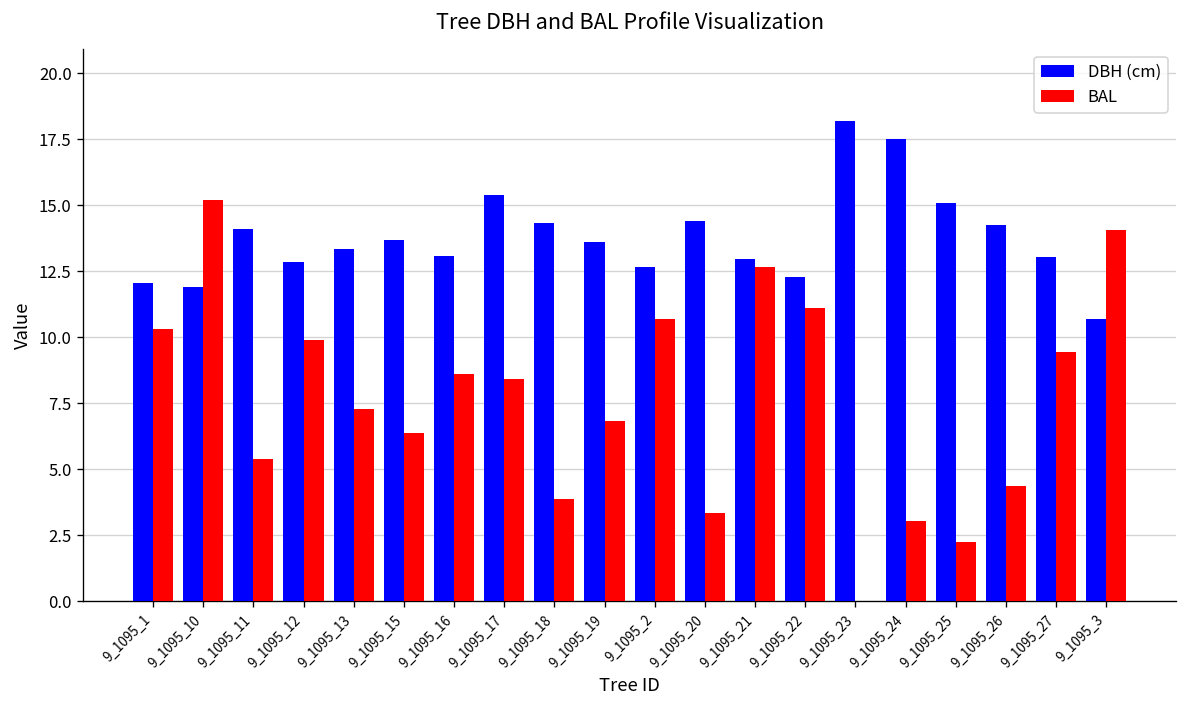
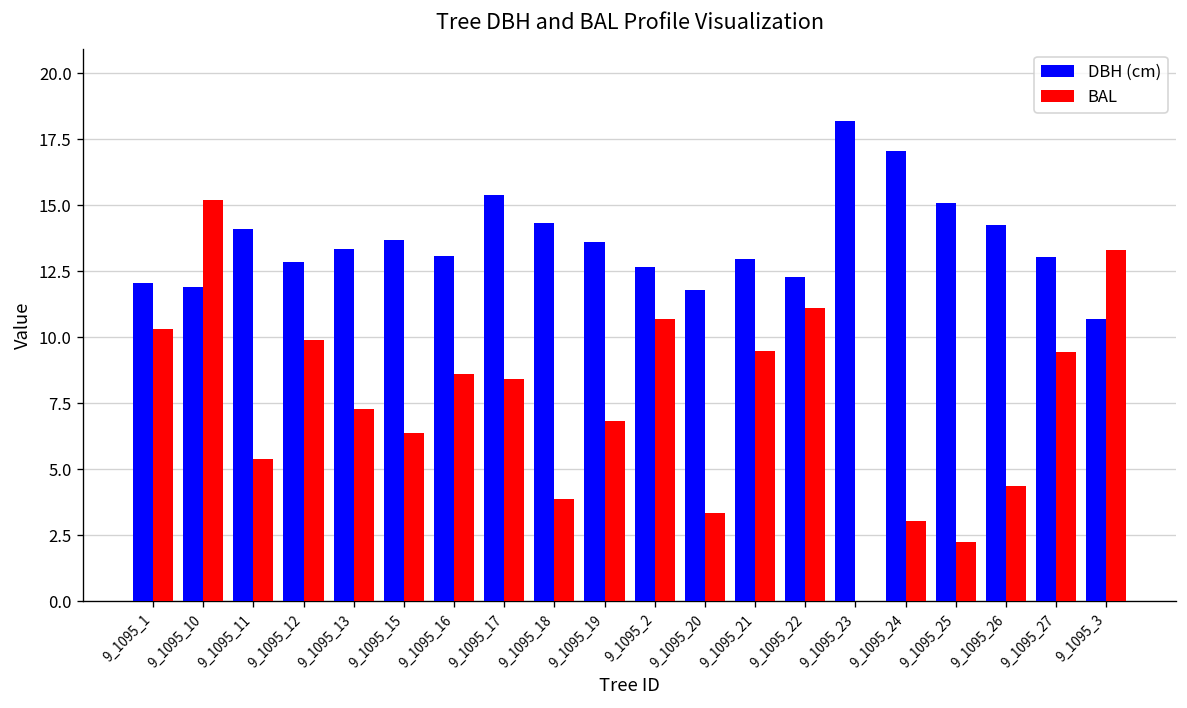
  {
    "DBH (cm)": {
      "9_1095_1": 12.1,
      "9_1095_10": 11.9,
      "9_1095_11": 14.1,
      "9_1095_12": 12.9,
      "9_1095_13": 13.4,
      "9_1095_15": 13.7,
      "9_1095_16": 13.1,
      "9_1095_17": 15.4,
      "9_1095_18": 14.4,
      "9_1095_19": 13.6,
      "9_1095_2": 12.7,
-     "9_1095_20": 14.4,
+     "9_1095_20": 11.8,
      "9_1095_21": 13.0,
      "9_1095_22": 12.3,
      "9_1095_23": 18.2,
-     "9_1095_24": 17.5,
+     "9_1095_24": 17.1,
      "9_1095_25": 15.1,
      "9_1095_26": 14.3,
      "9_1095_27": 13.1,
      "9_1095_3": 10.7
    },
    "BAL": {
      "9_1095_1": 10.3,
      "9_1095_10": 15.2,
      "9_1095_11": 5.4,
      "9_1095_12": 9.9,
      "9_1095_13": 7.3,
      "9_1095_15": 6.4,
      "9_1095_16": 8.6,
      "9_1095_17": 8.4,
      "9_1095_18": 3.9,
      "9_1095_19": 6.8,
      "9_1095_2": 10.7,
      "9_1095_20": 3.3,
-     "9_1095_21": 12.7,
+     "9_1095_21": 9.5,
      "9_1095_22": 11.1,
      "9_1095_23": 0.0,
      "9_1095_24": 3.1,
      "9_1095_25": 2.3,
      "9_1095_26": 4.4,
      "9_1095_27": 9.4,
-     "9_1095_3": 14.1
+     "9_1095_3": 13.3
    }
  }
